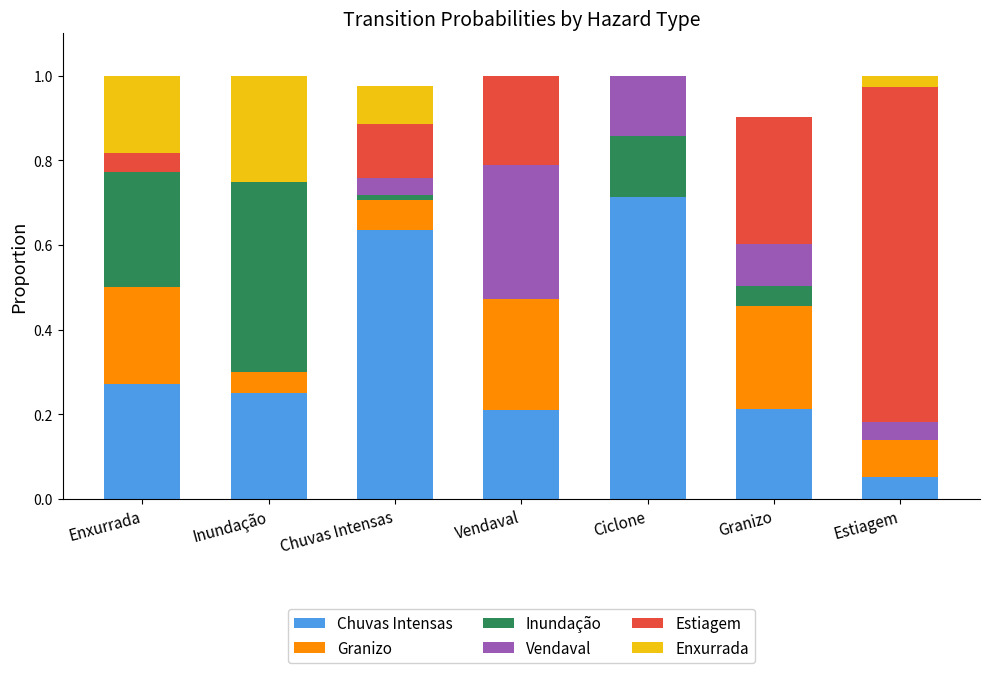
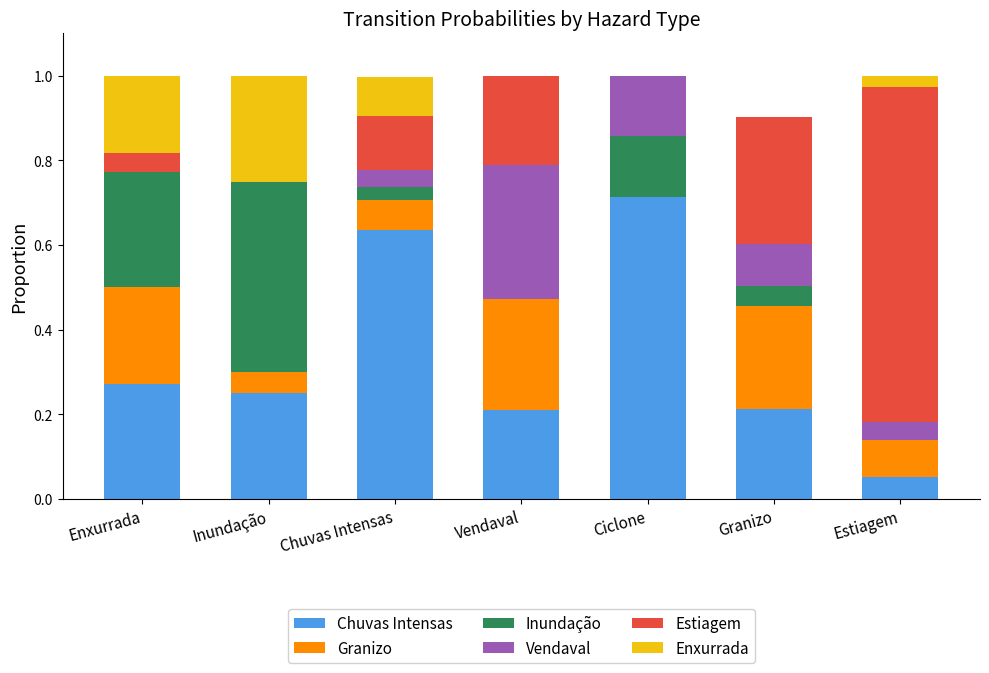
  {
    "Chuvas Intensas": {
      "Enxurrada": 0.27,
      "Inundação": 0.25,
      "Chuvas Intensas": 0.64,
      "Vendaval": 0.21,
      "Ciclone": 0.71,
      "Granizo": 0.21,
      "Estiagem": 0.05
    },
    "Inundação": {
      "Enxurrada": 0.27,
      "Inundação": 0.45,
-     "Chuvas Intensas": 0.01,
+     "Chuvas Intensas": 0.03,
      "Vendaval": 0.00,
      "Ciclone": 0.14,
      "Granizo": 0.05,
      "Estiagem": 0.00
    },
    "Vendaval": {
      "Enxurrada": 0.00,
      "Inundação": 0.00,
      "Chuvas Intensas": 0.04,
      "Vendaval": 0.32,
      "Ciclone": 0.14,
      "Granizo": 0.10,
      "Estiagem": 0.04
    },
    "Estiagem": {
      "Enxurrada": 0.05,
      "Inundação": 0.00,
      "Chuvas Intensas": 0.13,
      "Vendaval": 0.21,
      "Ciclone": 0.00,
      "Granizo": 0.30,
      "Estiagem": 0.79
    }
  }
